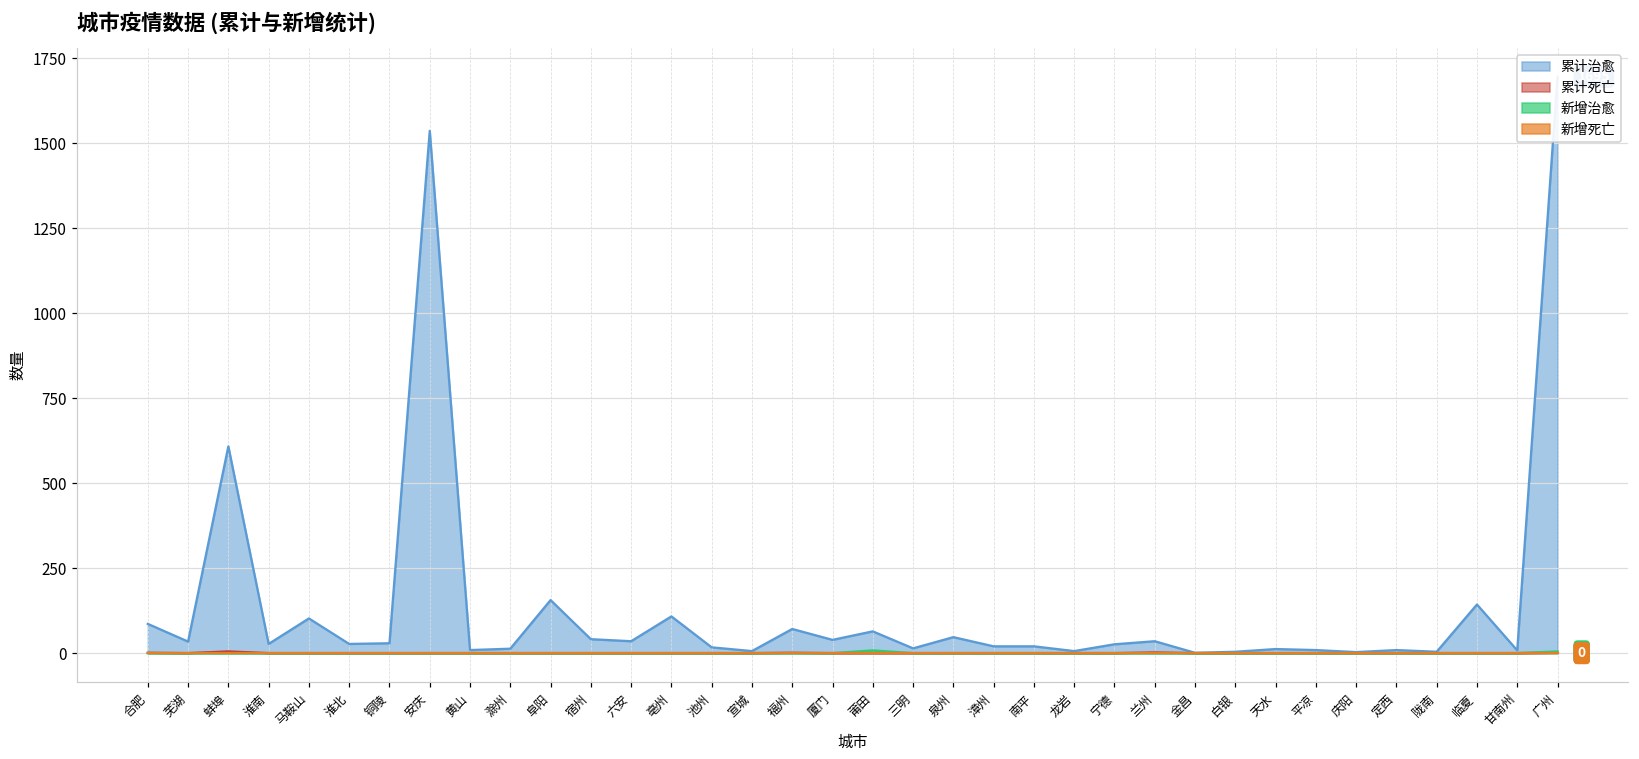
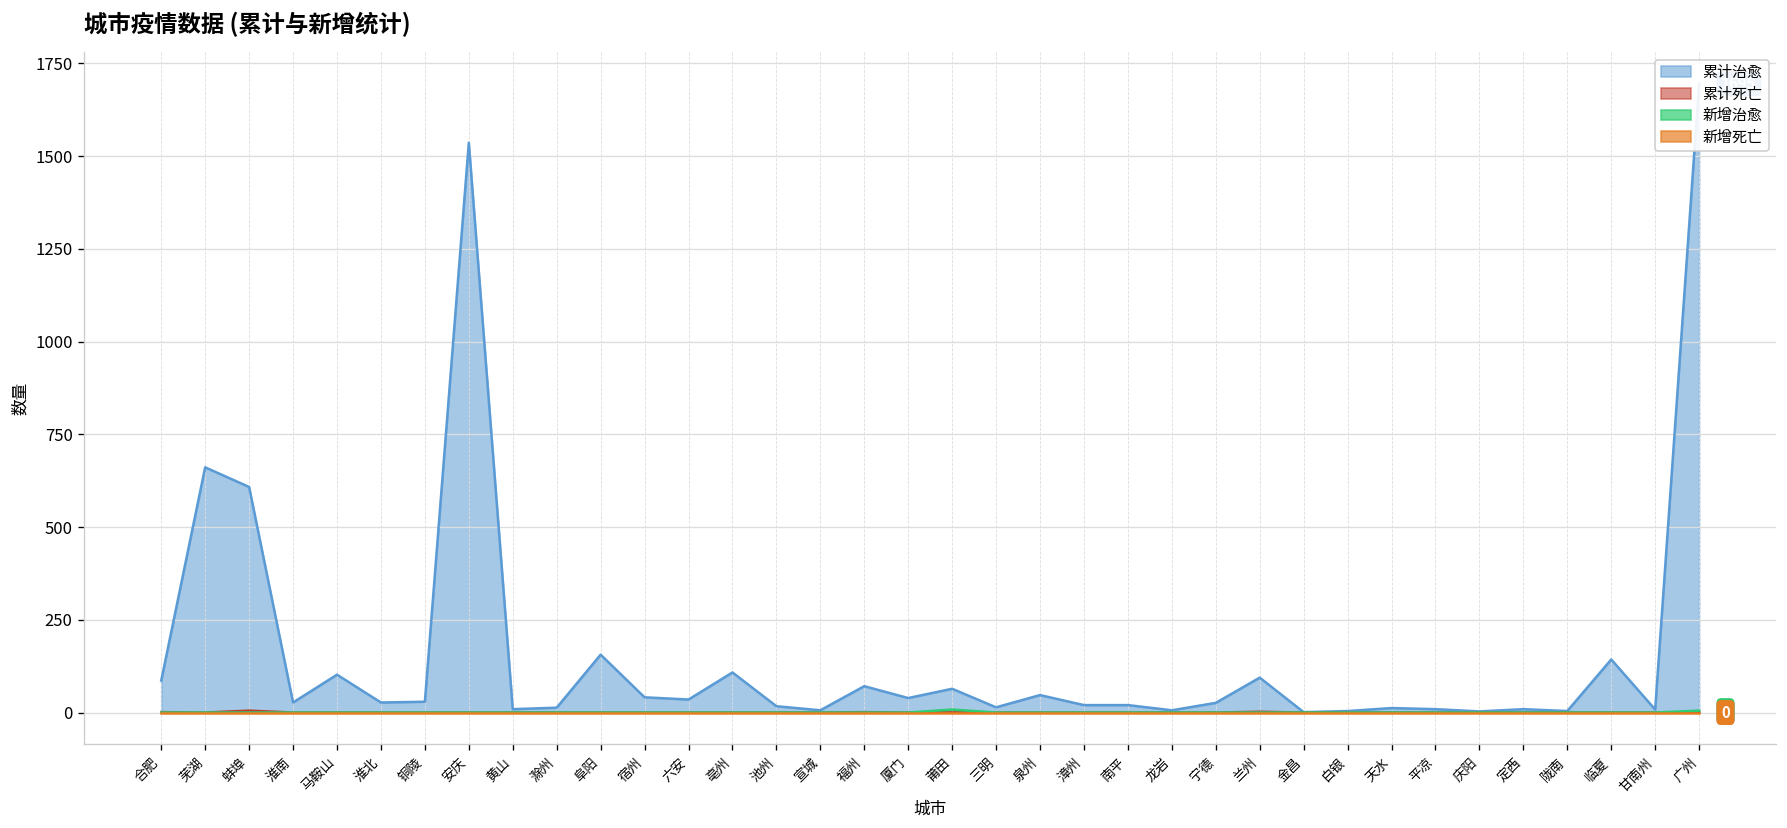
  {
    "累计治愈": {
      "合肥": 90,
-     "芜湖": 30,
+     "芜湖": 660,
      "蚌埠": 610,
      "淮南": 30,
      "马鞍山": 100,
      "淮北": 30,
      "铜陵": 30,
      "安庆": 1540,
      "黄山": 10,
      "滁州": 10,
      "阜阳": 160,
      "宿州": 40,
      "六安": 40,
      "亳州": 110,
      "池州": 20,
      "福州": 70,
      "厦门": 40,
      "莆田": 60,
      "三明": 10,
      "泉州": 50,
      "漳州": 20,
      "南平": 20,
      "宁德": 30,
-     "兰州": 40,
+     "兰州": 90,
      "天水": 10,
      "平凉": 10,
      "定西": 10,
      "临夏": 140
    }
  }
